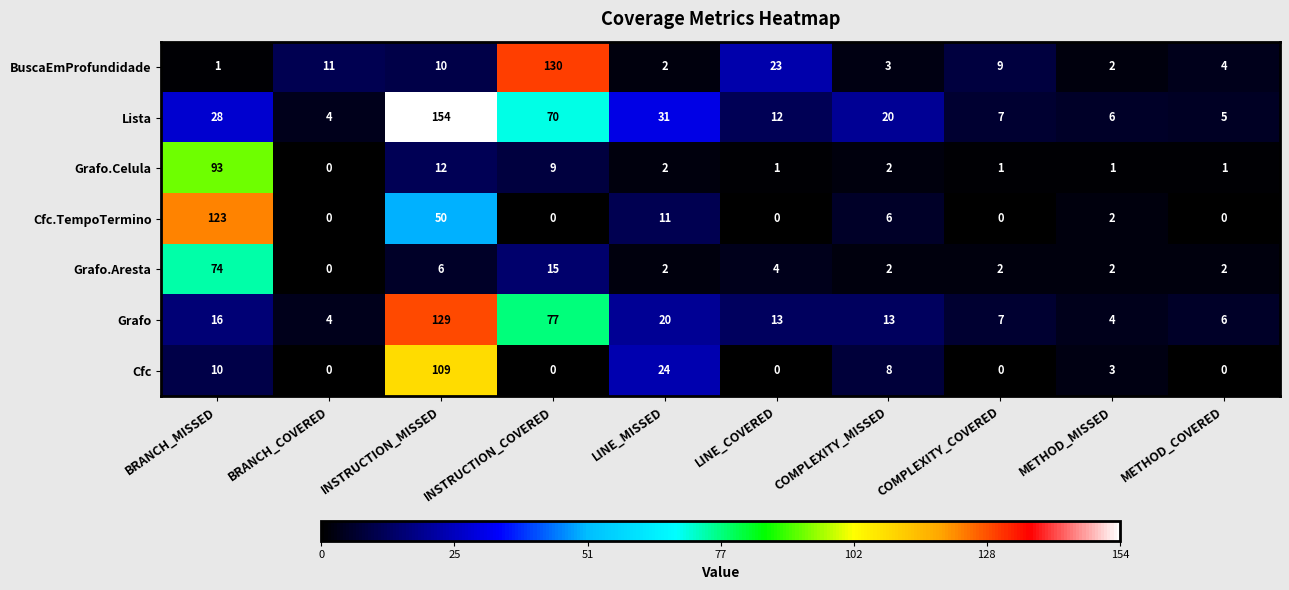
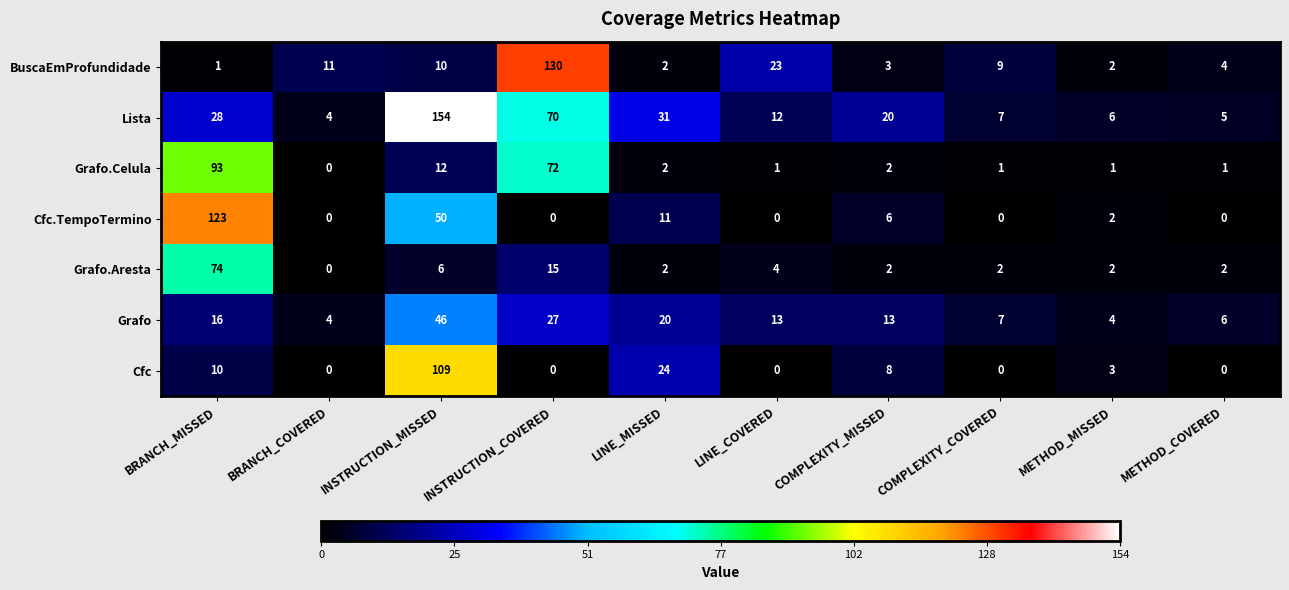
  {
    "BuscaEmProfundidade": {
      "BRANCH_MISSED": 1,
      "BRANCH_COVERED": 11,
      "INSTRUCTION_MISSED": 10,
      "INSTRUCTION_COVERED": 130,
      "LINE_MISSED": 2,
      "LINE_COVERED": 23,
      "COMPLEXITY_MISSED": 3,
      "COMPLEXITY_COVERED": 9,
      "METHOD_MISSED": 2,
      "METHOD_COVERED": 4
    },
    "Lista": {
      "BRANCH_MISSED": 28,
      "BRANCH_COVERED": 4,
      "INSTRUCTION_MISSED": 154,
      "INSTRUCTION_COVERED": 70,
      "LINE_MISSED": 31,
      "LINE_COVERED": 12,
      "COMPLEXITY_MISSED": 20,
      "COMPLEXITY_COVERED": 7,
      "METHOD_MISSED": 6,
      "METHOD_COVERED": 5
    },
    "Grafo.Celula": {
      "BRANCH_MISSED": 93,
      "BRANCH_COVERED": 0,
      "INSTRUCTION_MISSED": 12,
-     "INSTRUCTION_COVERED": 9,
+     "INSTRUCTION_COVERED": 72,
      "LINE_MISSED": 2,
      "LINE_COVERED": 1,
      "COMPLEXITY_MISSED": 2,
      "COMPLEXITY_COVERED": 1,
      "METHOD_MISSED": 1,
      "METHOD_COVERED": 1
    },
    "Cfc.TempoTermino": {
      "BRANCH_MISSED": 123,
      "BRANCH_COVERED": 0,
      "INSTRUCTION_MISSED": 50,
      "INSTRUCTION_COVERED": 0,
      "LINE_MISSED": 11,
      "LINE_COVERED": 0,
      "COMPLEXITY_MISSED": 6,
      "COMPLEXITY_COVERED": 0,
      "METHOD_MISSED": 2,
      "METHOD_COVERED": 0
    },
    "Grafo.Aresta": {
      "BRANCH_MISSED": 74,
      "BRANCH_COVERED": 0,
      "INSTRUCTION_MISSED": 6,
      "INSTRUCTION_COVERED": 15,
      "LINE_MISSED": 2,
      "LINE_COVERED": 4,
      "COMPLEXITY_MISSED": 2,
      "COMPLEXITY_COVERED": 2,
      "METHOD_MISSED": 2,
      "METHOD_COVERED": 2
    },
    "Grafo": {
      "BRANCH_MISSED": 16,
      "BRANCH_COVERED": 4,
-     "INSTRUCTION_MISSED": 129,
-     "INSTRUCTION_COVERED": 77,
+     "INSTRUCTION_MISSED": 46,
+     "INSTRUCTION_COVERED": 27,
      "LINE_MISSED": 20,
      "LINE_COVERED": 13,
      "COMPLEXITY_MISSED": 13,
      "COMPLEXITY_COVERED": 7,
      "METHOD_MISSED": 4,
      "METHOD_COVERED": 6
    },
    "Cfc": {
      "BRANCH_MISSED": 10,
      "BRANCH_COVERED": 0,
      "INSTRUCTION_MISSED": 109,
      "INSTRUCTION_COVERED": 0,
      "LINE_MISSED": 24,
      "LINE_COVERED": 0,
      "COMPLEXITY_MISSED": 8,
      "COMPLEXITY_COVERED": 0,
      "METHOD_MISSED": 3,
      "METHOD_COVERED": 0
    }
  }
